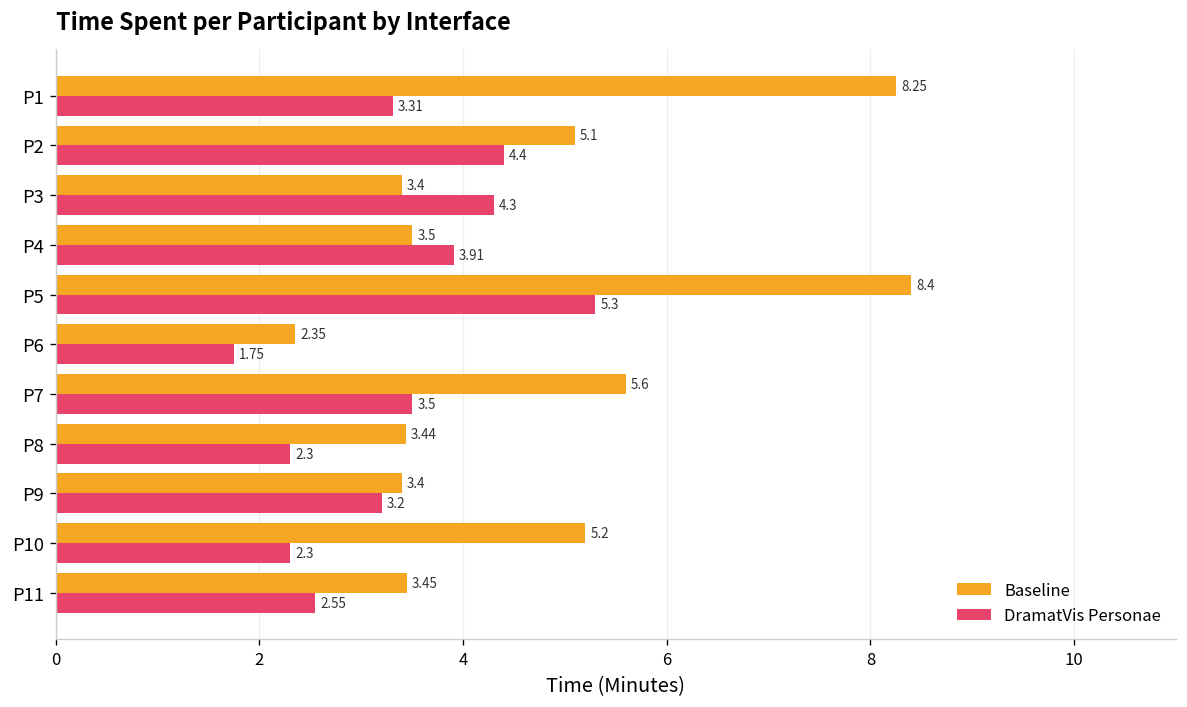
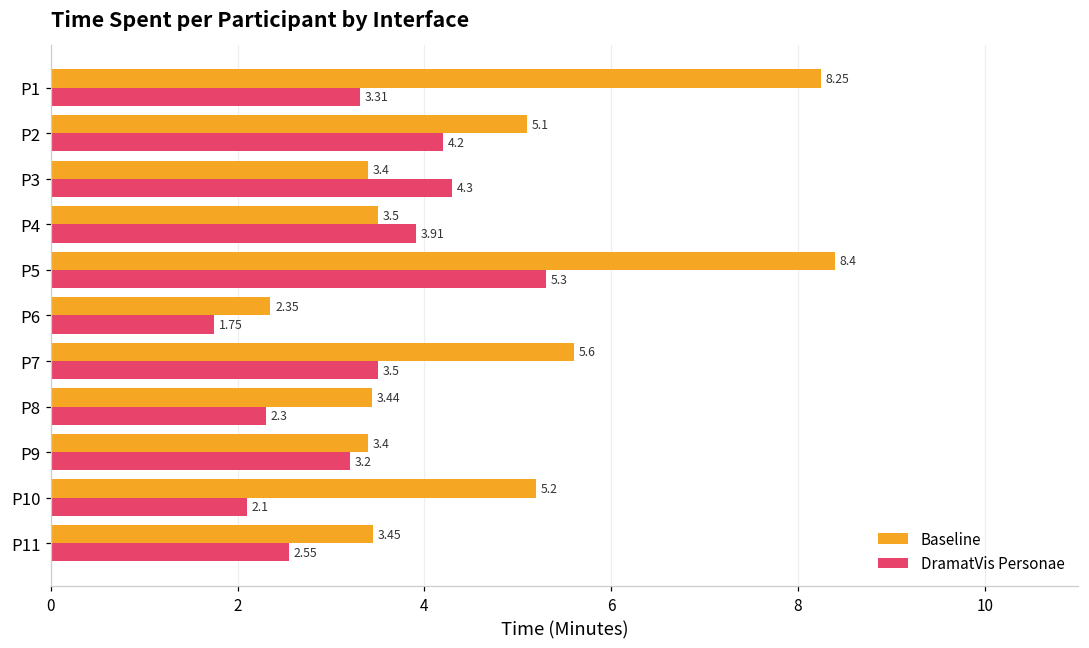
  {
    "Baseline": {
      "P1": 8.25,
      "P2": 5.1,
      "P3": 3.4,
      "P4": 3.5,
      "P5": 8.4,
      "P6": 2.35,
      "P7": 5.6,
      "P8": 3.44,
      "P9": 3.4,
      "P10": 5.2,
      "P11": 3.45
    },
    "DramatVis Personae": {
      "P1": 3.31,
-     "P2": 4.4,
+     "P2": 4.2,
      "P3": 4.3,
      "P4": 3.91,
      "P5": 5.3,
      "P6": 1.75,
      "P7": 3.5,
      "P8": 2.3,
      "P9": 3.2,
-     "P10": 2.3,
+     "P10": 2.1,
      "P11": 2.55
    }
  }
